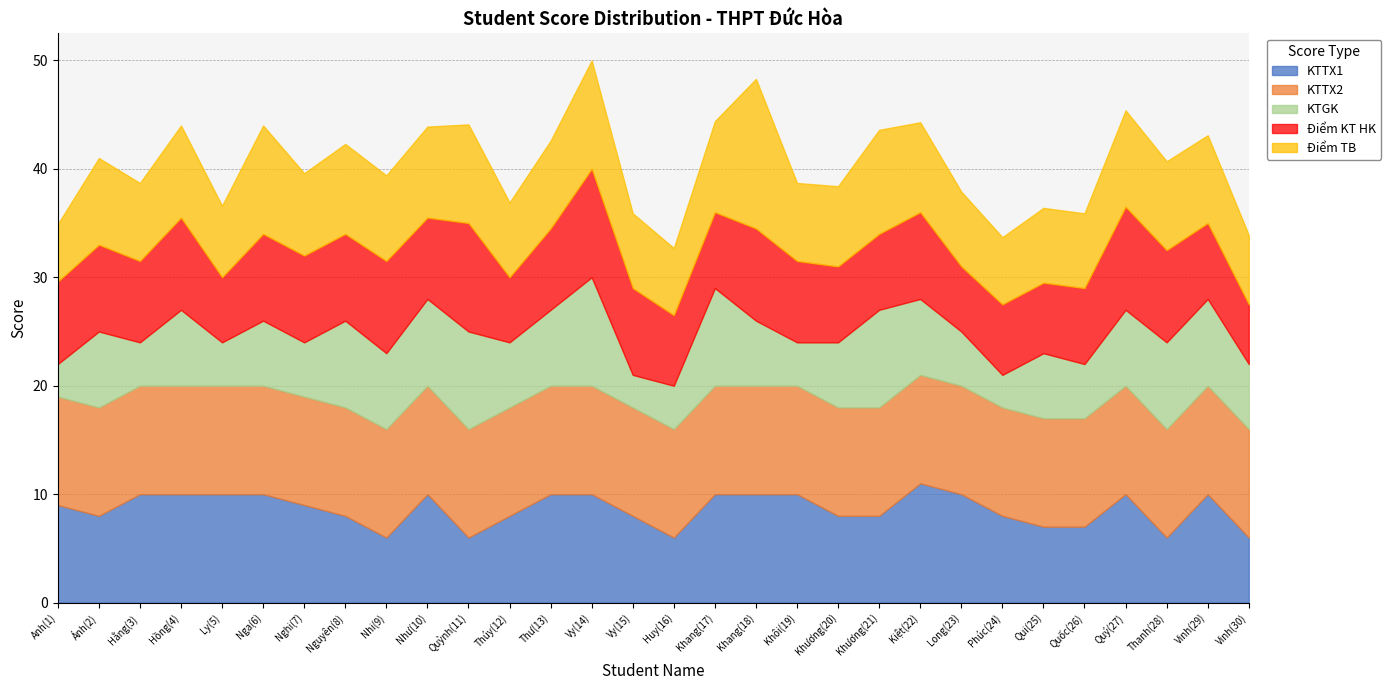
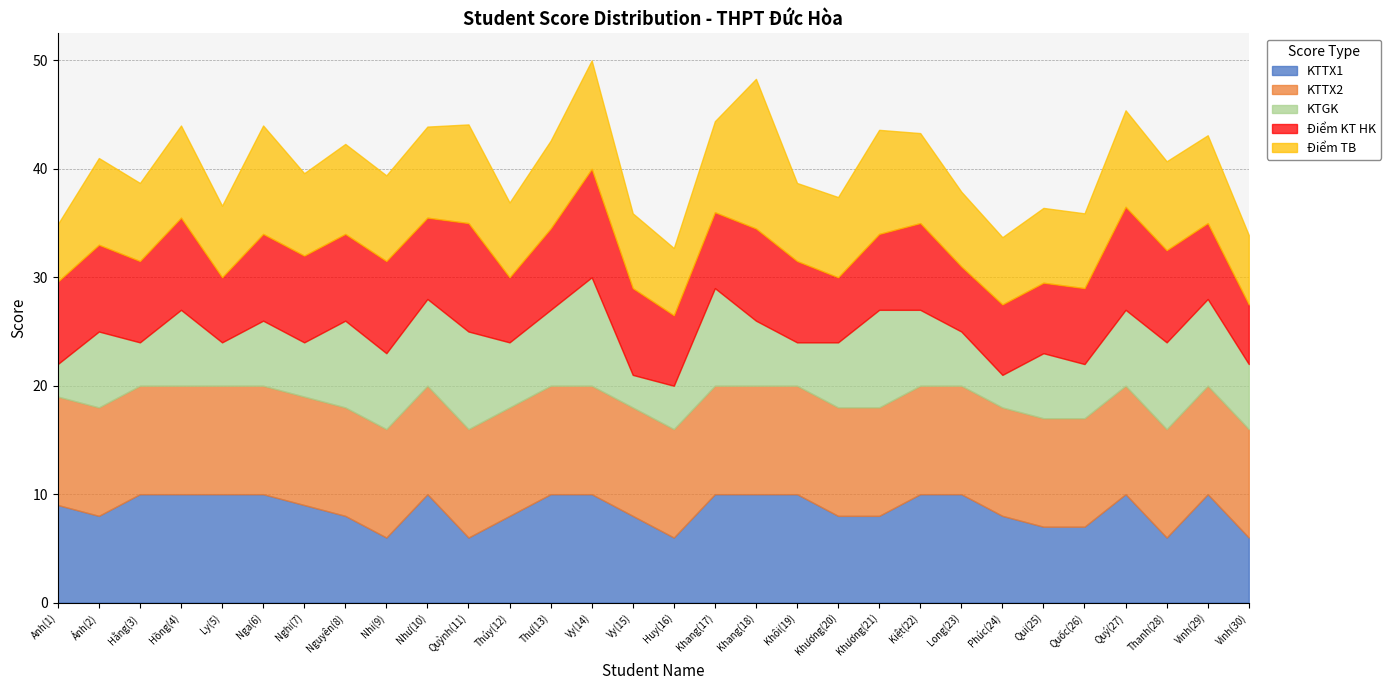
  {
    "KTTX1": {
      "Anh(1)": 9,
      "Ánh(2)": 8,
      "Hằng(3)": 10,
      "Hồng(4)": 10,
      "Ly(5)": 10,
      "Nga(6)": 10,
      "Nghi(7)": 9,
      "Nguyên(8)": 8,
      "Nhi(9)": 6,
      "Như(10)": 10,
      "Quỳnh(11)": 6,
      "Thúy(12)": 8,
      "Thư(13)": 10,
      "Vy(14)": 10,
      "Vy(15)": 8,
      "Huy(16)": 6,
      "Khang(17)": 10,
      "Khang(18)": 10,
      "Khôi(19)": 10,
      "Khương(20)": 8,
      "Khương(21)": 8,
-     "Kiệt(22)": 11,
+     "Kiệt(22)": 10,
      "Long(23)": 10,
      "Phúc(24)": 8,
      "Qui(25)": 7,
      "Quốc(26)": 7,
      "Quý(27)": 10,
      "Thanh(28)": 6,
      "Vinh(29)": 10,
      "Vinh(30)": 6
    },
    "KTTX2": {
      "Anh(1)": 10,
      "Ánh(2)": 10,
      "Hằng(3)": 10,
      "Hồng(4)": 10,
      "Ly(5)": 10,
      "Nga(6)": 10,
      "Nghi(7)": 10,
      "Nguyên(8)": 10,
      "Nhi(9)": 10,
      "Như(10)": 10,
      "Quỳnh(11)": 10,
      "Thúy(12)": 10,
      "Thư(13)": 10,
      "Vy(14)": 10,
      "Vy(15)": 10,
      "Huy(16)": 10,
      "Khang(17)": 10,
      "Khang(18)": 10,
      "Khôi(19)": 10,
      "Khương(20)": 10,
      "Khương(21)": 10,
      "Kiệt(22)": 10,
      "Long(23)": 10,
      "Phúc(24)": 10,
      "Qui(25)": 10,
      "Quốc(26)": 10,
      "Quý(27)": 10,
      "Thanh(28)": 10,
      "Vinh(29)": 10,
      "Vinh(30)": 10
    },
    "KTGK": {
      "Anh(1)": 3,
      "Ánh(2)": 7,
      "Hằng(3)": 4,
      "Hồng(4)": 7,
      "Ly(5)": 4,
      "Nga(6)": 6,
      "Nghi(7)": 5,
      "Nguyên(8)": 8,
      "Nhi(9)": 7,
      "Như(10)": 8,
      "Quỳnh(11)": 9,
      "Thúy(12)": 6,
      "Thư(13)": 7,
      "Vy(14)": 10,
      "Vy(15)": 3,
      "Huy(16)": 4,
      "Khang(17)": 9,
      "Khang(18)": 6,
      "Khôi(19)": 4,
      "Khương(20)": 6,
      "Khương(21)": 9,
      "Kiệt(22)": 7,
      "Long(23)": 5,
      "Phúc(24)": 3,
      "Qui(25)": 6,
      "Quốc(26)": 5,
      "Quý(27)": 7,
      "Thanh(28)": 8,
      "Vinh(29)": 8,
      "Vinh(30)": 6
    },
    "Điểm KT HK": {
      "Anh(1)": 7.6,
      "Ánh(2)": 8,
      "Hằng(3)": 7.5,
      "Hồng(4)": 8.5,
      "Ly(5)": 6,
      "Nga(6)": 8,
      "Nghi(7)": 8,
      "Nguyên(8)": 8,
      "Nhi(9)": 8.5,
      "Như(10)": 7.5,
      "Quỳnh(11)": 10,
      "Thúy(12)": 6,
      "Thư(13)": 7.5,
      "Vy(14)": 10,
      "Vy(15)": 8,
      "Huy(16)": 6.5,
      "Khang(17)": 7,
      "Khang(18)": 8.5,
      "Khôi(19)": 7.5,
-     "Khương(20)": 7,
+     "Khương(20)": 6,
      "Khương(21)": 7,
      "Kiệt(22)": 8,
      "Long(23)": 6,
      "Phúc(24)": 6.5,
      "Qui(25)": 6.5,
      "Quốc(26)": 7,
      "Quý(27)": 9.5,
      "Thanh(28)": 8.5,
      "Vinh(29)": 7,
      "Vinh(30)": 5.5
    },
    "Điểm TB": {
      "Anh(1)": 5.3,
      "Ánh(2)": 8,
      "Hằng(3)": 7,
      "Hồng(4)": 8.5,
      "Ly(5)": 6.6,
      "Nga(6)": 10,
      "Nghi(7)": 7.6,
      "Nguyên(8)": 8.3,
      "Nhi(9)": 8,
      "Như(10)": 8.4,
      "Quỳnh(11)": 9,
      "Thúy(12)": 7,
      "Thư(13)": 8,
      "Vy(14)": 10,
      "Vy(15)": 7,
      "Huy(16)": 6,
      "Khang(17)": 8.4,
      "Khang(18)": 14,
      "Khôi(19)": 7,
      "Khương(20)": 7.4,
      "Khương(21)": 9.6,
      "Kiệt(22)": 8.3,
      "Long(23)": 7,
      "Phúc(24)": 6,
      "Qui(25)": 7,
      "Quốc(26)": 7,
      "Quý(27)": 9,
      "Thanh(28)": 8,
      "Vinh(29)": 8,
      "Vinh(30)": 6.4
    }
  }
